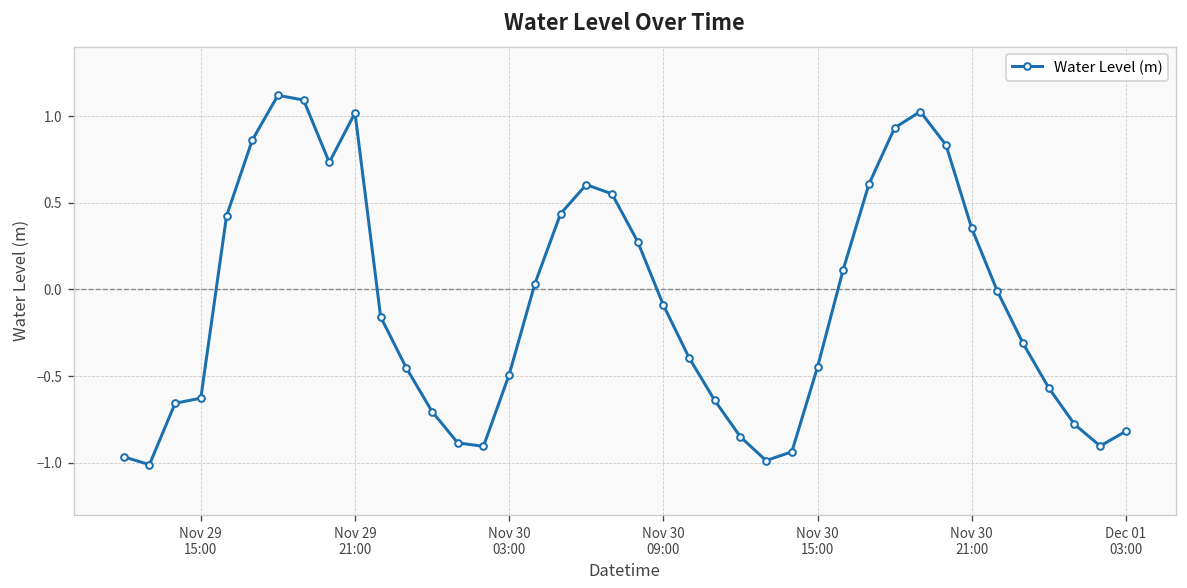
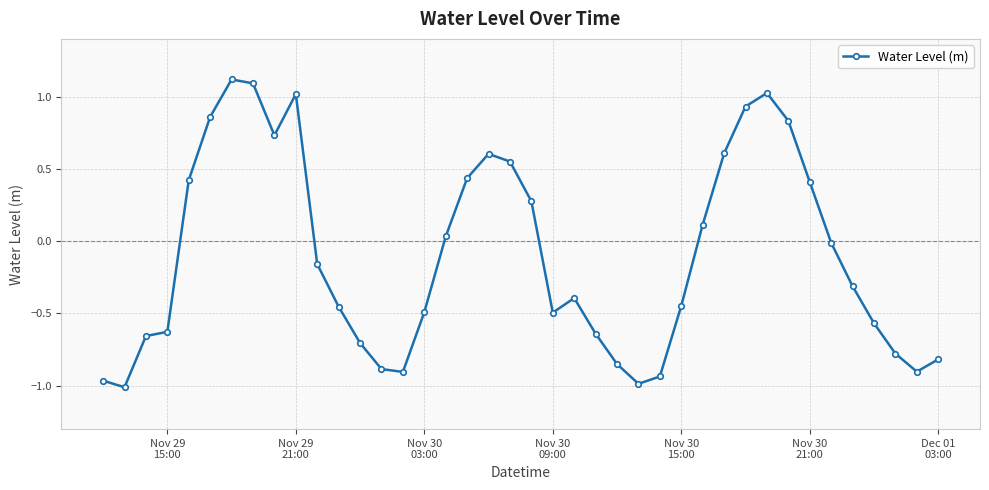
  {
    "Nov 29 15:00": -0.63,
    "Nov 29 21:00": 1.02,
    "Nov 30 03:00": -0.49,
-   "Nov 30 09:00": -0.09,
+   "Nov 30 09:00": -0.49,
    "Nov 30 15:00": -0.45,
-   "Nov 30 21:00": 0.35,
+   "Nov 30 21:00": 0.41,
    "Dec 01 03:00": -0.82
  }
